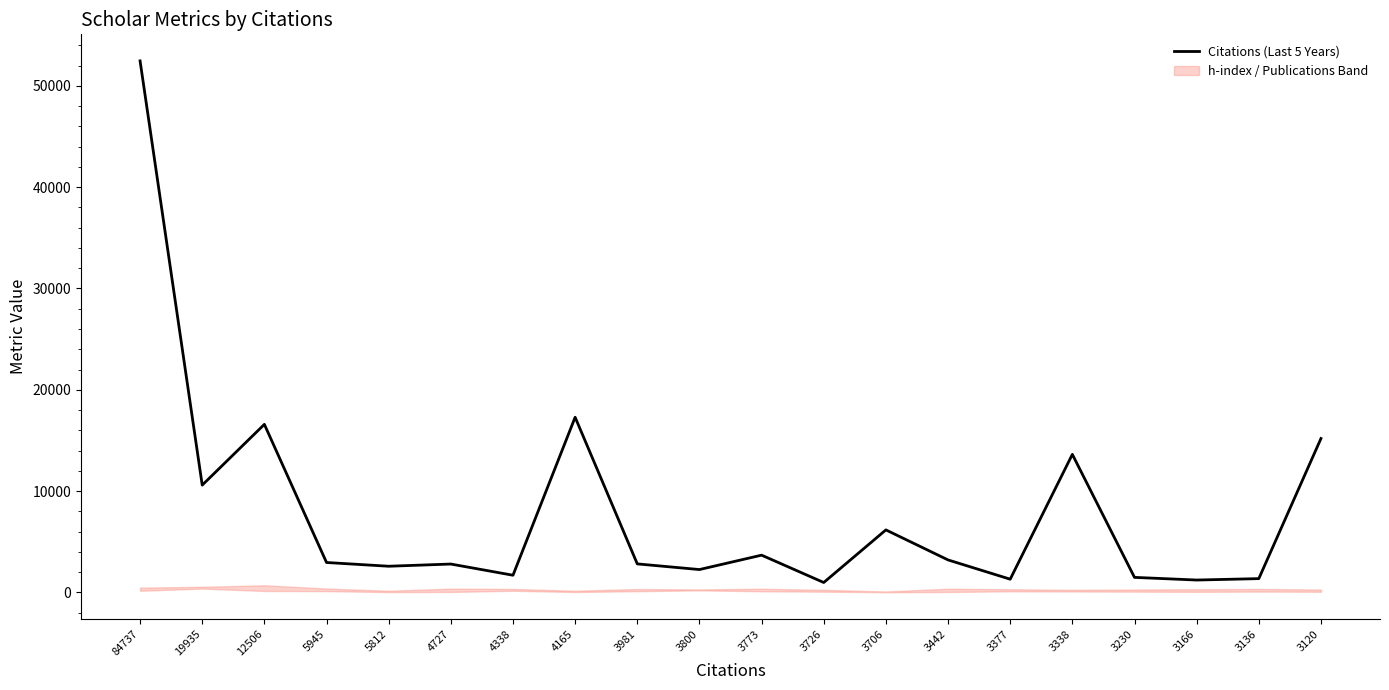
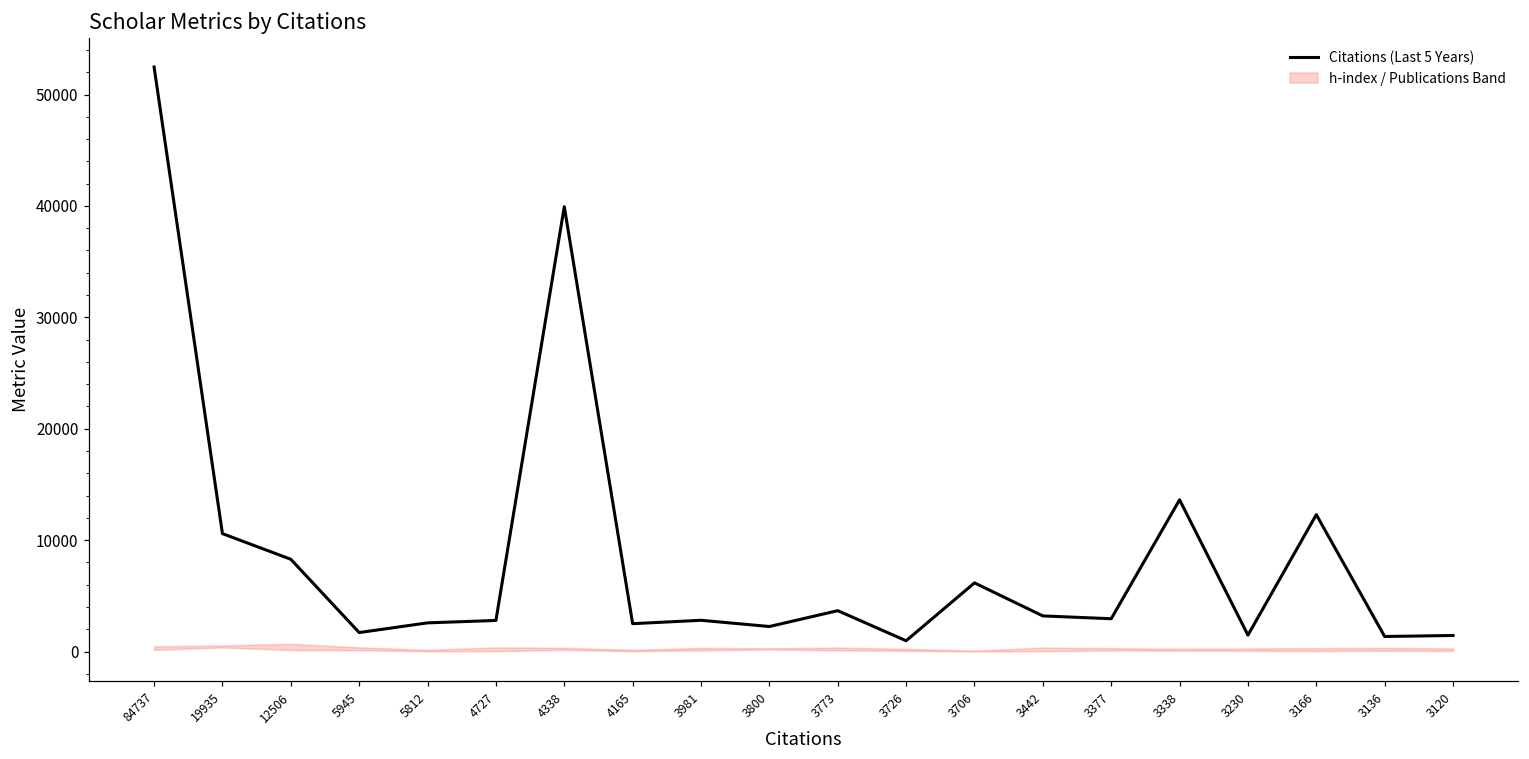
  {
    "Citations (Last 5 Years)": {
      "84737": 52500,
      "19935": 10600,
-     "12506": 16600,
-     "5945": 2900,
+     "12506": 8300,
+     "5945": 1700,
      "5812": 2600,
      "4727": 2800,
-     "4338": 1700,
-     "4165": 17300,
+     "4338": 39900,
+     "4165": 2500,
      "3981": 2800,
      "3800": 2300,
      "3773": 3700,
      "3726": 1000,
      "3706": 6200,
      "3442": 3200,
-     "3377": 1300,
+     "3377": 3000,
      "3338": 13600,
      "3230": 1500,
-     "3166": 1200,
+     "3166": 12300,
      "3136": 1400,
-     "3120": 15200
+     "3120": 1400
    }
  }
